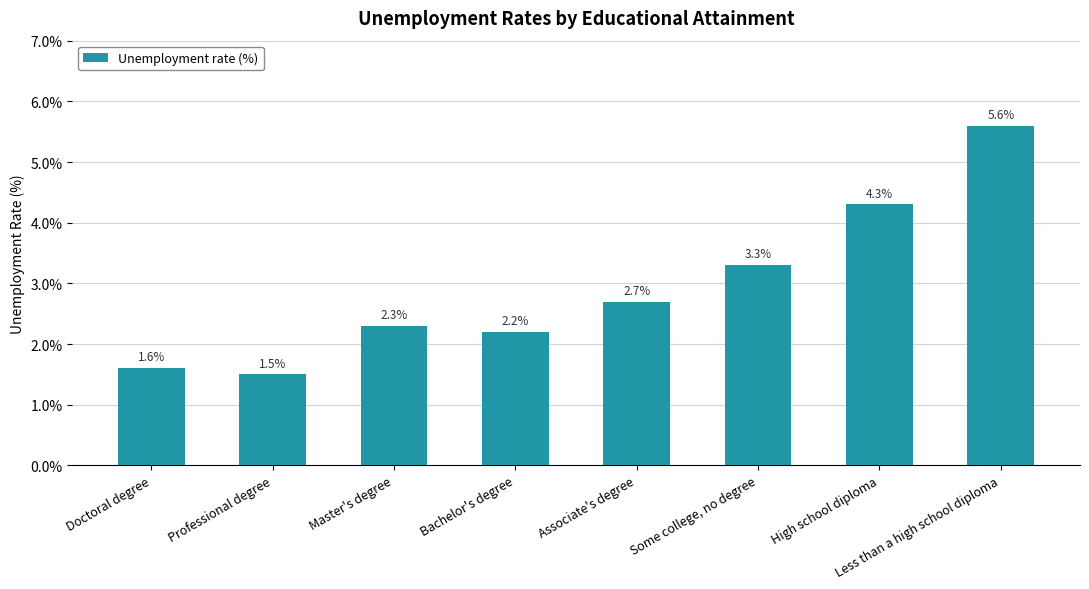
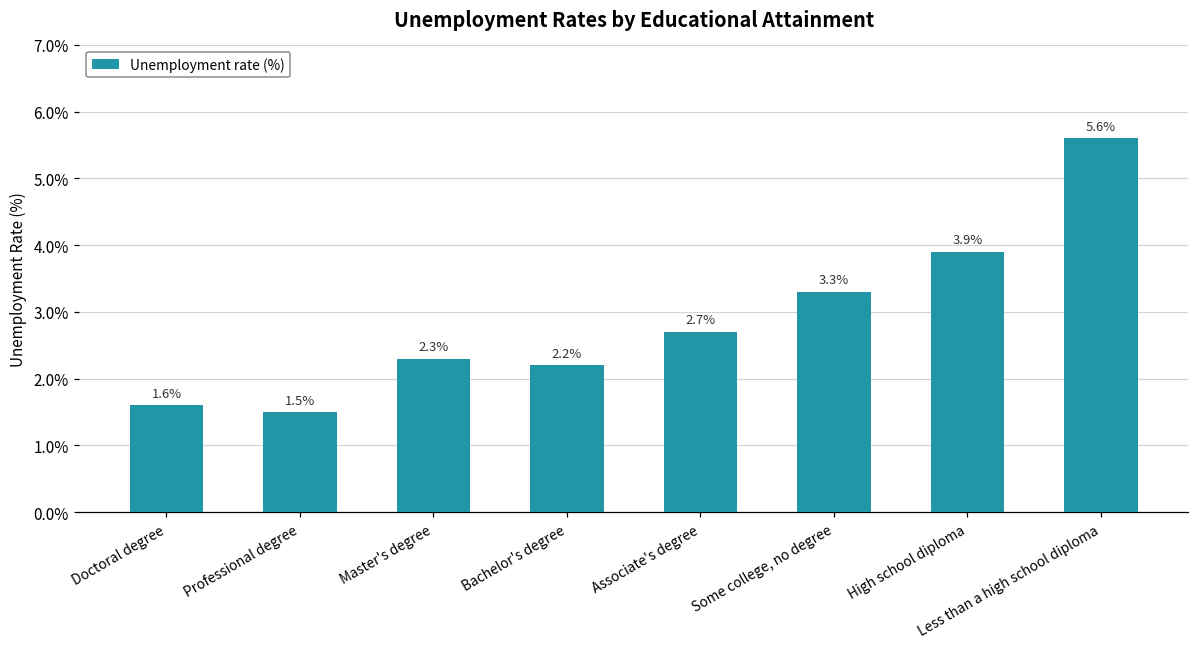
  {
    "Doctoral degree": "1.6%",
    "Professional degree": "1.5%",
    "Master's degree": "2.3%",
    "Bachelor's degree": "2.2%",
    "Associate's degree": "2.7%",
    "Some college, no degree": "3.3%",
-   "High school diploma": "4.3%",
+   "High school diploma": "3.9%",
    "Less than a high school diploma": "5.6%"
  }
